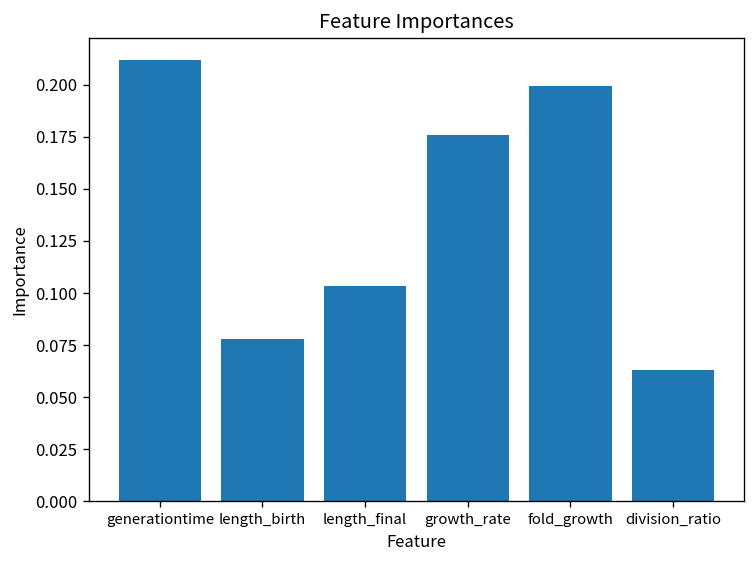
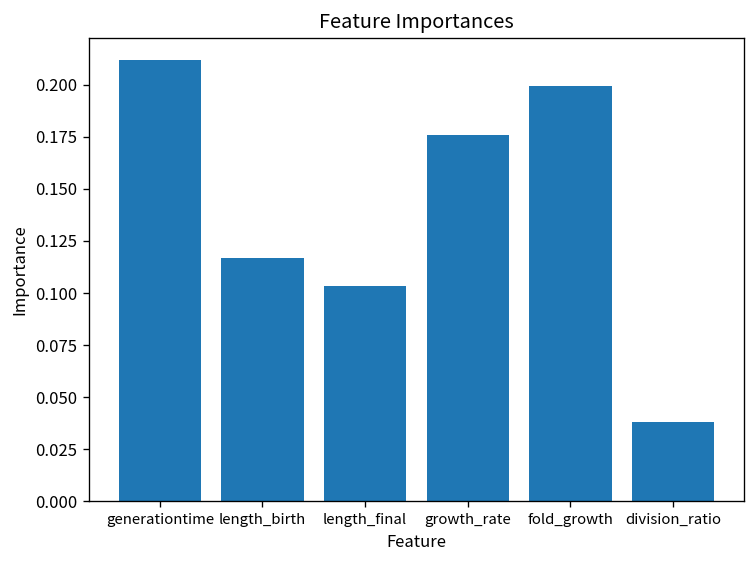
  {
    "generationtime": 0.212,
-   "length_birth": 0.078,
+   "length_birth": 0.117,
    "length_final": 0.103,
    "growth_rate": 0.176,
    "fold_growth": 0.200,
-   "division_ratio": 0.063
+   "division_ratio": 0.038
  }
